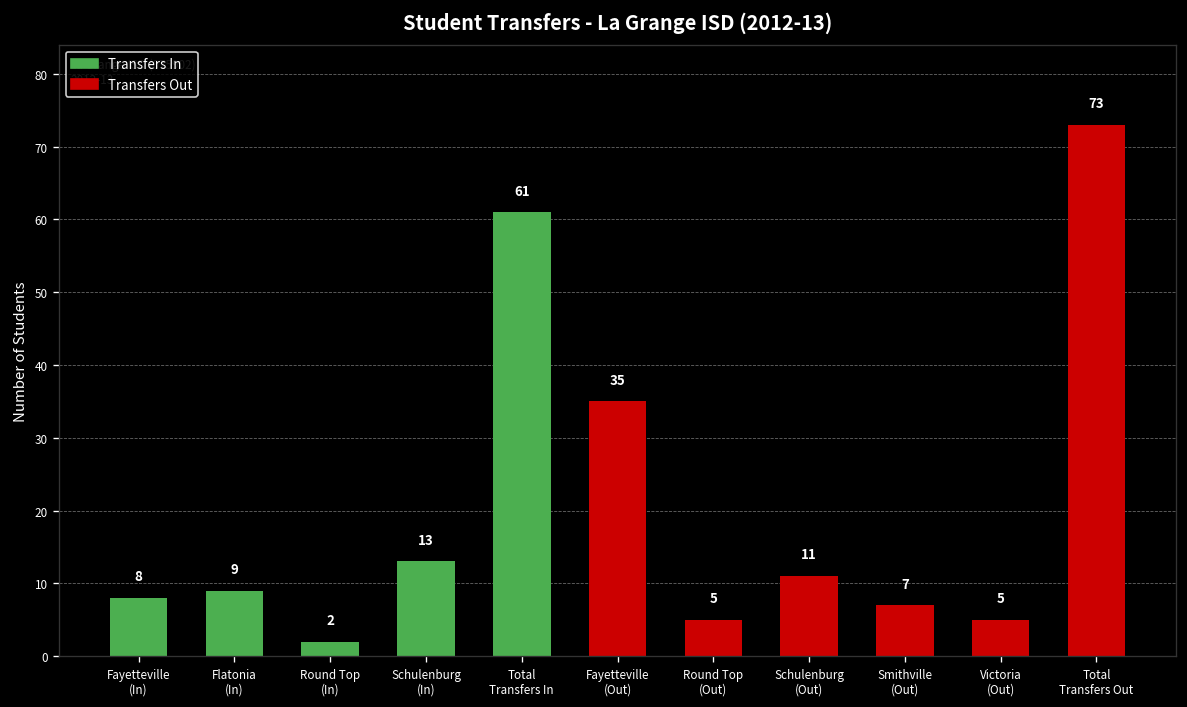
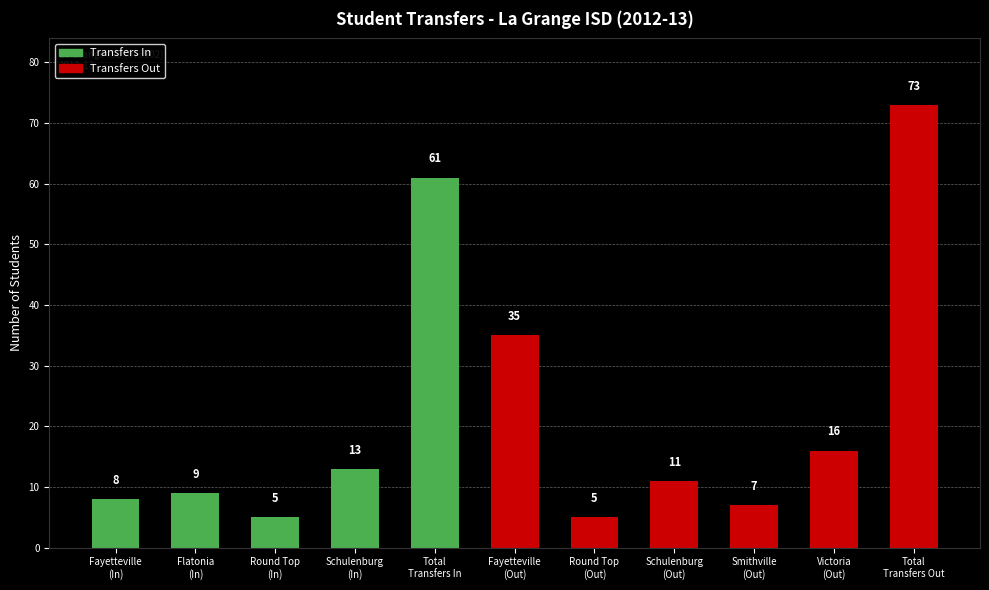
  {
    "Fayetteville (In)": 8,
    "Flatonia (In)": 9,
-   "Round Top (In)": 2,
+   "Round Top (In)": 5,
    "Schulenburg (In)": 13,
    "Total Transfers In": 61,
    "Fayetteville (Out)": 35,
    "Round Top (Out)": 5,
    "Schulenburg (Out)": 11,
    "Smithville (Out)": 7,
-   "Victoria (Out)": 5,
+   "Victoria (Out)": 16,
    "Total Transfers Out": 73
  }
